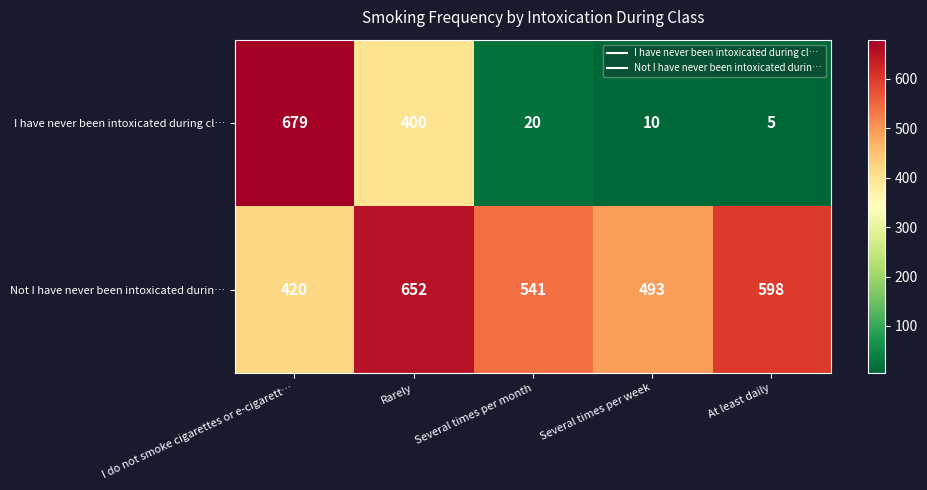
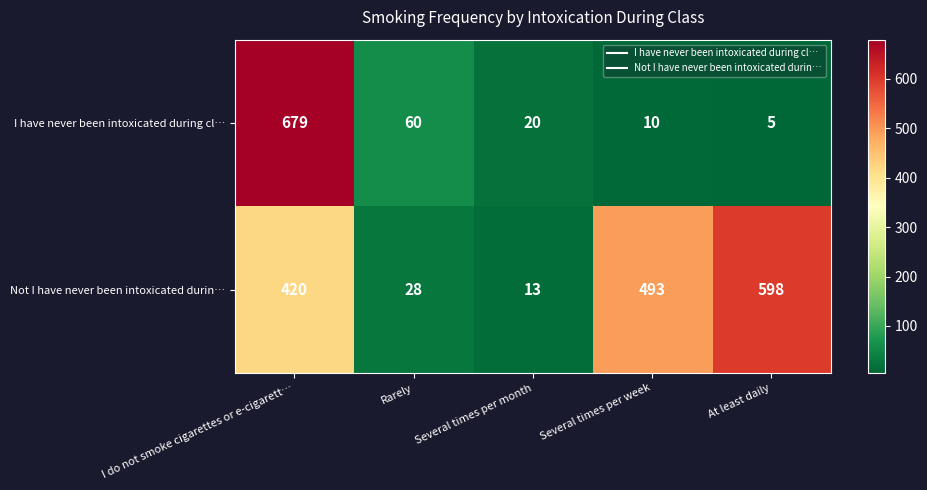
  {
    "I have never been intoxicated during cl…": {
      "I do not smoke cigarettes or e-cigarett…": 679,
-     "Rarely": 400,
+     "Rarely": 60,
      "Several times per month": 20,
      "Several times per week": 10,
      "At least daily": 5
    },
    "Not I have never been intoxicated durin…": {
      "I do not smoke cigarettes or e-cigarett…": 420,
-     "Rarely": 652,
-     "Several times per month": 541,
+     "Rarely": 28,
+     "Several times per month": 13,
      "Several times per week": 493,
      "At least daily": 598
    }
  }
